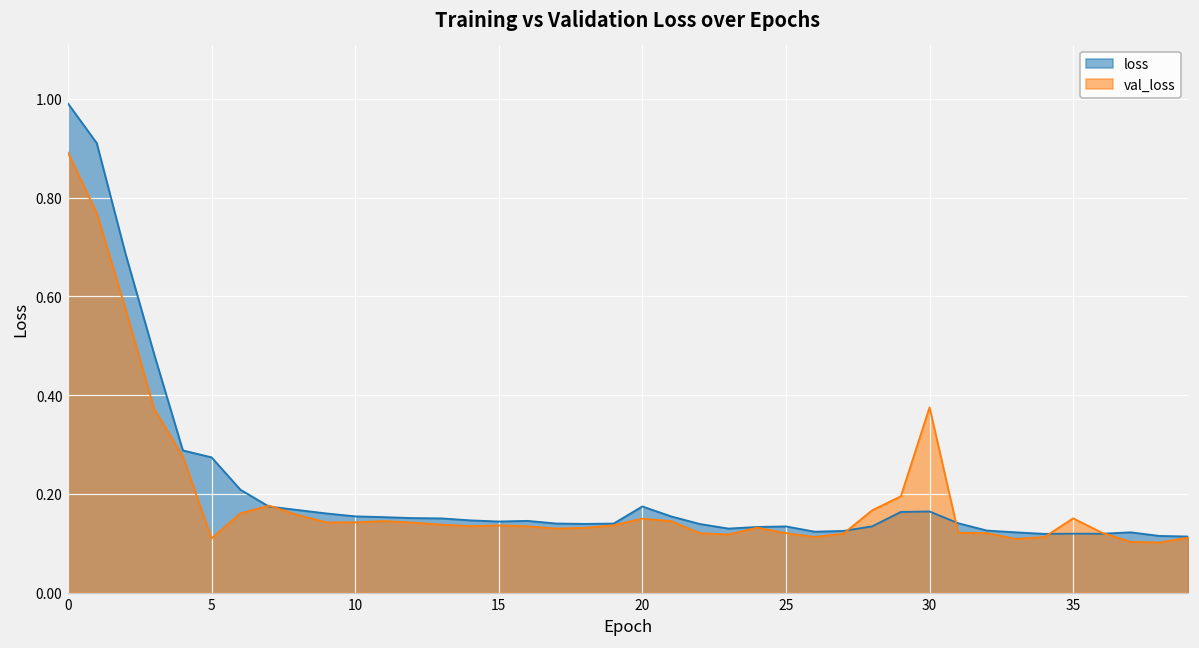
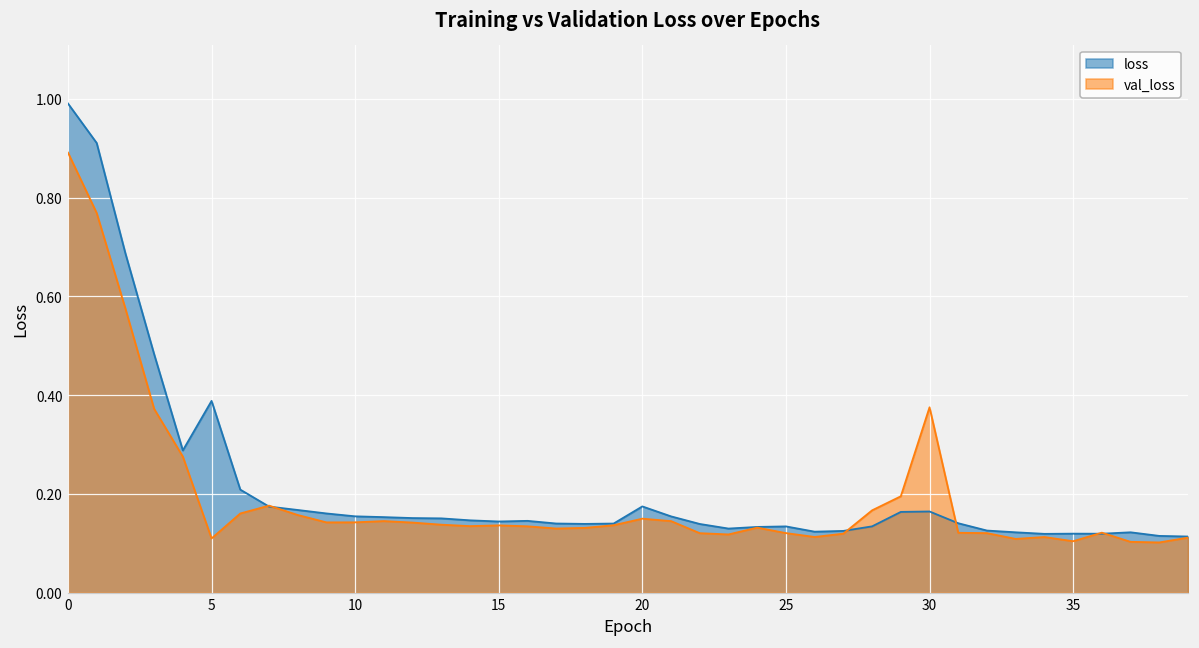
  {
    "loss": {
      "0": 0.99,
-     "5": 0.27,
+     "5": 0.39,
      "10": 0.15,
      "15": 0.14,
      "20": 0.17,
      "25": 0.13,
      "30": 0.16,
      "35": 0.12
    },
    "val_loss": {
      "0": 0.89,
      "5": 0.11,
      "10": 0.14,
      "15": 0.14,
      "20": 0.15,
      "25": 0.12,
      "30": 0.38,
-     "35": 0.15
+     "35": 0.10
    }
  }
